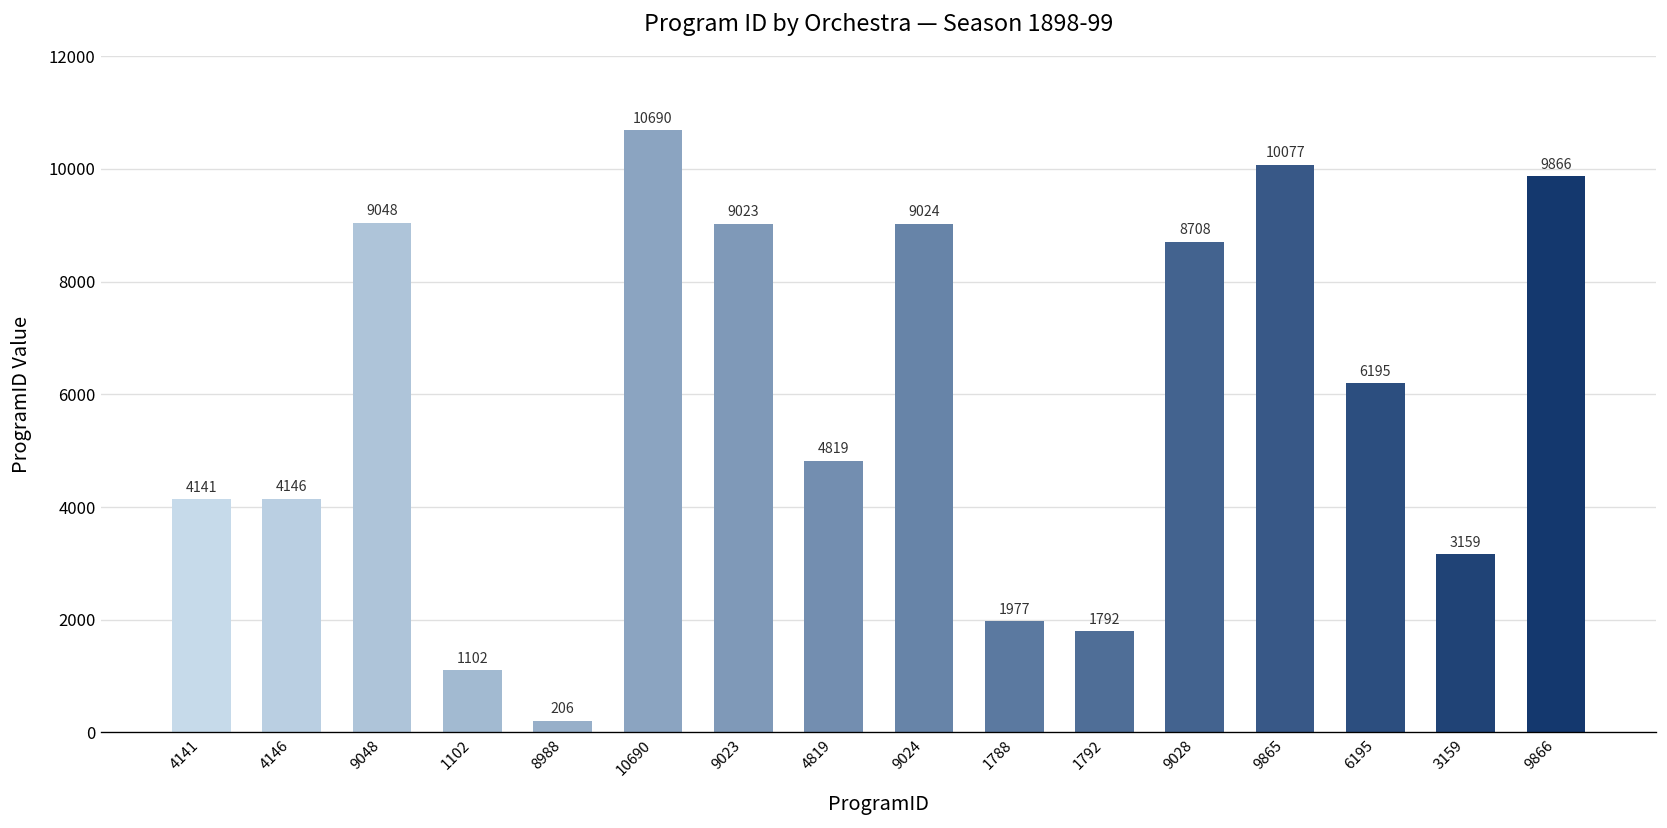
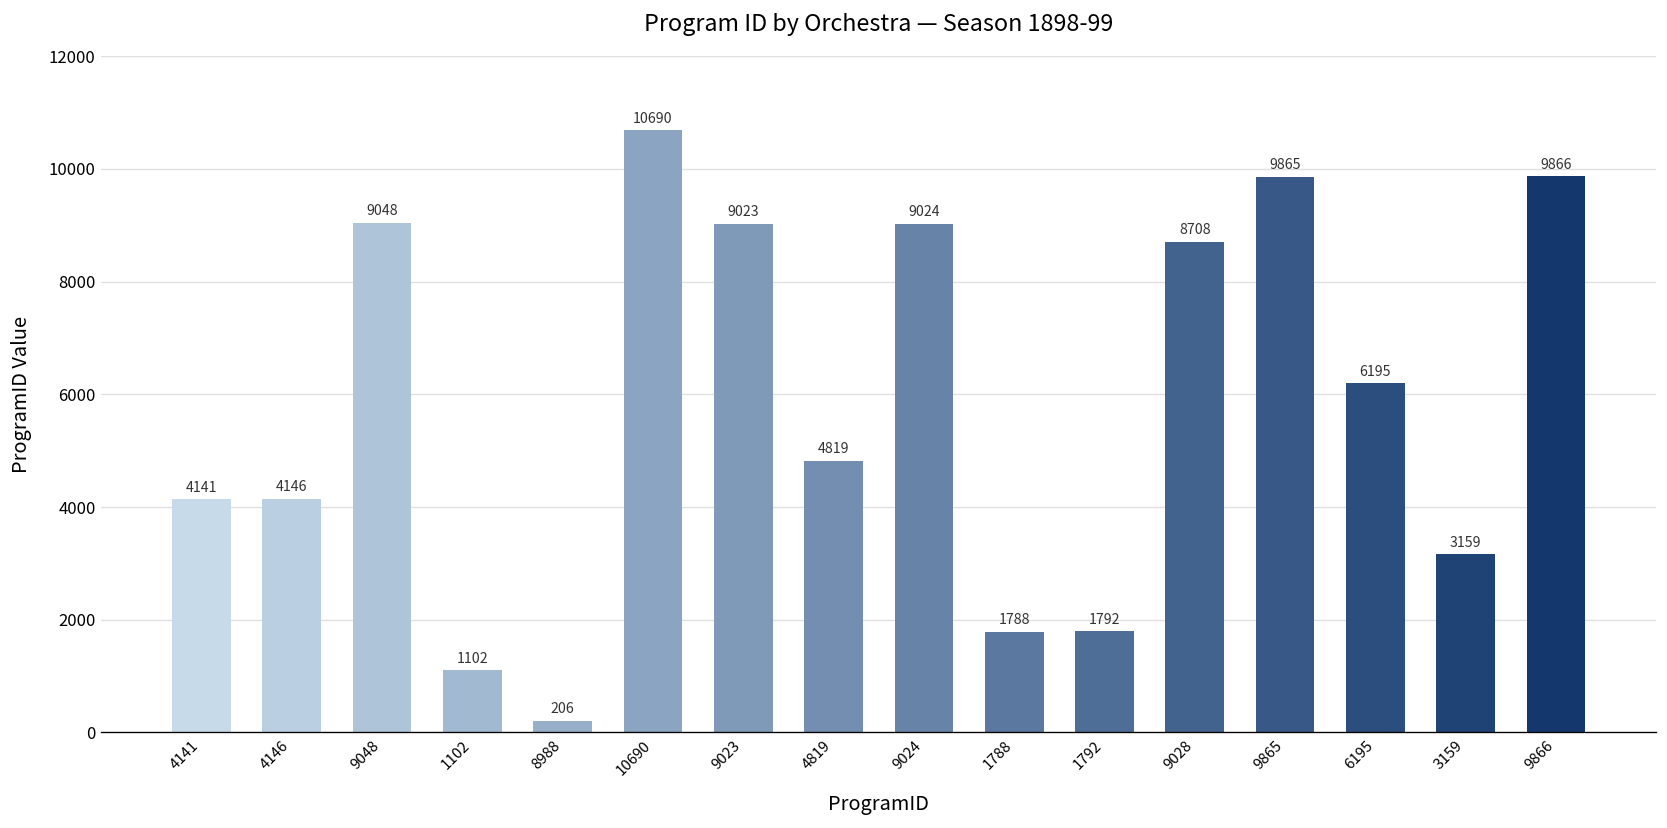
  {
    "4141": 4141,
    "4146": 4146,
    "9048": 9048,
    "1102": 1102,
    "8988": 206,
    "10690": 10690,
    "9023": 9023,
    "4819": 4819,
    "9024": 9024,
-   "1788": 1977,
+   "1788": 1788,
    "1792": 1792,
    "9028": 8708,
-   "9865": 10077,
+   "9865": 9865,
    "6195": 6195,
    "3159": 3159,
    "9866": 9866
  }
